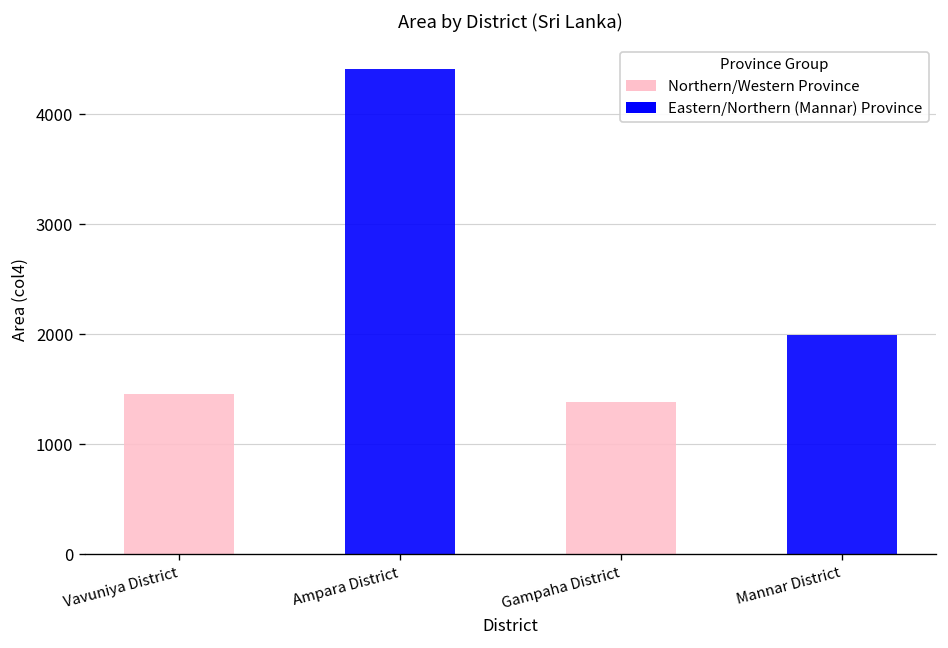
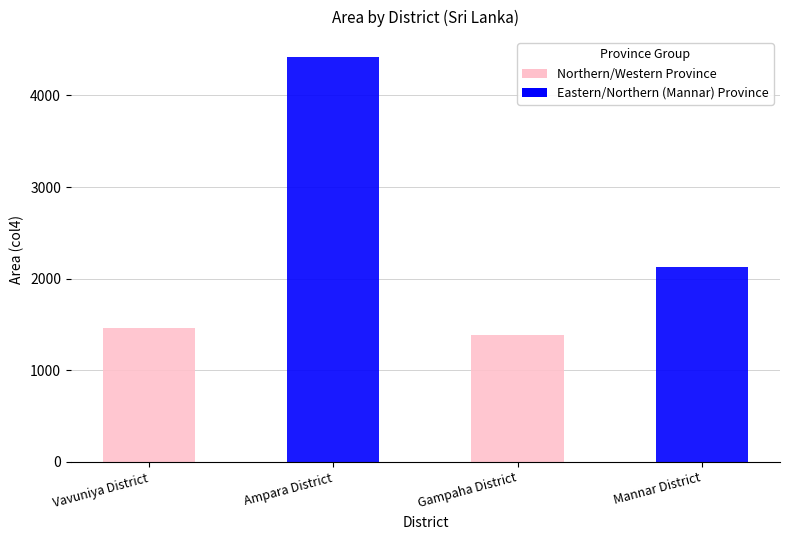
  {
    "Vavuniya District": 1500,
    "Ampara District": 4400,
    "Gampaha District": 1400,
-   "Mannar District": 2000
+   "Mannar District": 2100
  }
